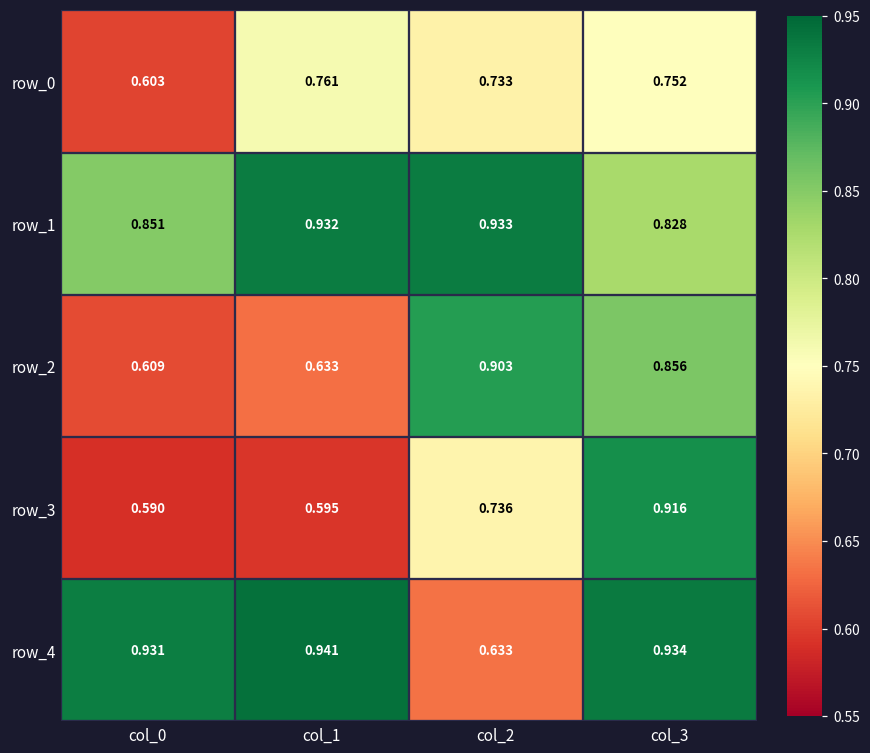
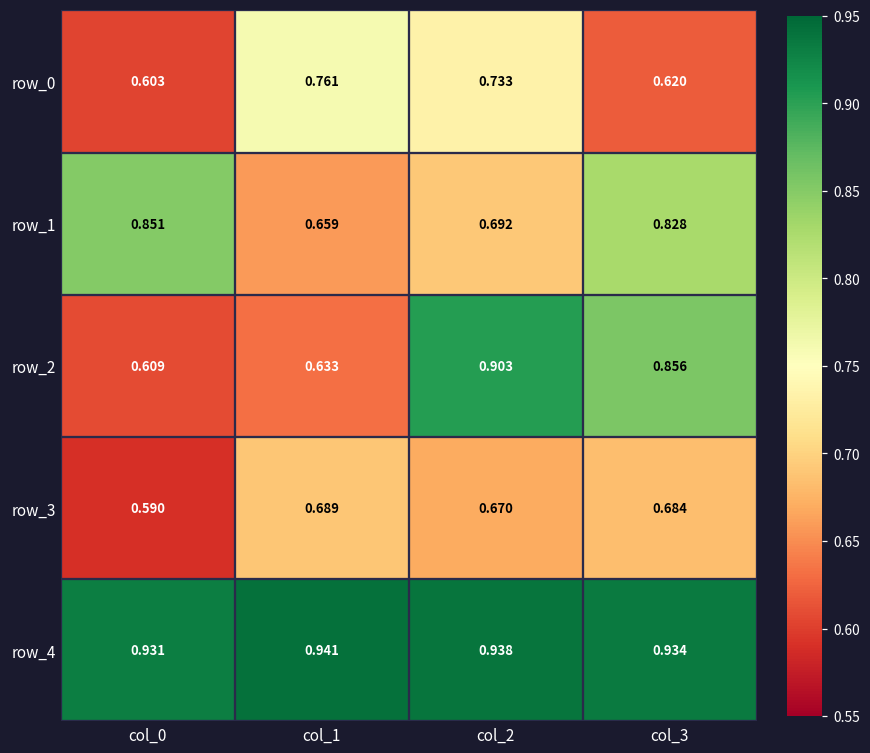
  {
    "row_0": {
      "col_0": 0.603,
      "col_1": 0.761,
      "col_2": 0.733,
-     "col_3": 0.752
+     "col_3": 0.620
    },
    "row_1": {
      "col_0": 0.851,
-     "col_1": 0.932,
-     "col_2": 0.933,
+     "col_1": 0.659,
+     "col_2": 0.692,
      "col_3": 0.828
    },
    "row_2": {
      "col_0": 0.609,
      "col_1": 0.633,
      "col_2": 0.903,
      "col_3": 0.856
    },
    "row_3": {
      "col_0": 0.590,
-     "col_1": 0.595,
-     "col_2": 0.736,
-     "col_3": 0.916
+     "col_1": 0.689,
+     "col_2": 0.670,
+     "col_3": 0.684
    },
    "row_4": {
      "col_0": 0.931,
      "col_1": 0.941,
-     "col_2": 0.633,
+     "col_2": 0.938,
      "col_3": 0.934
    }
  }
